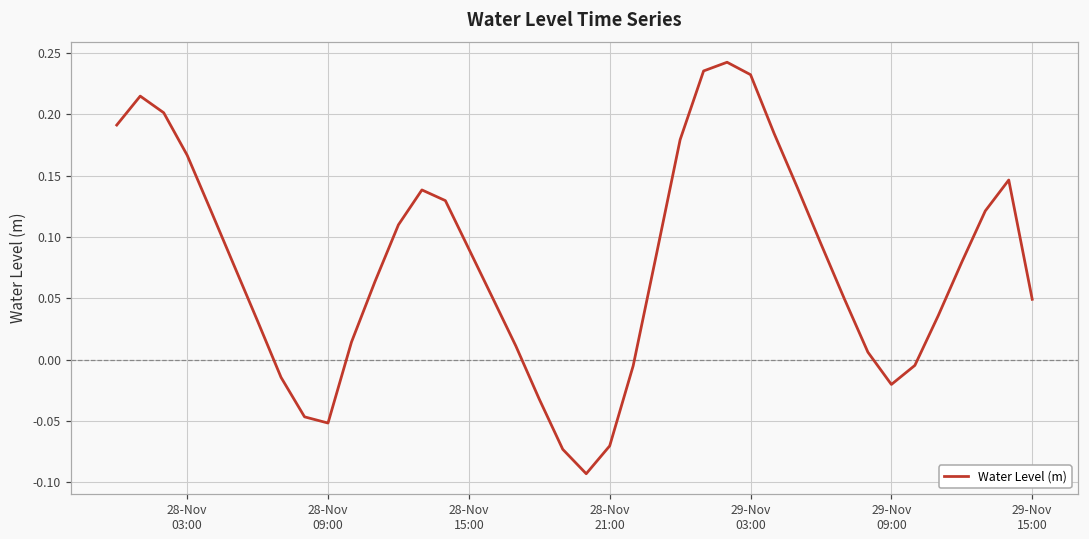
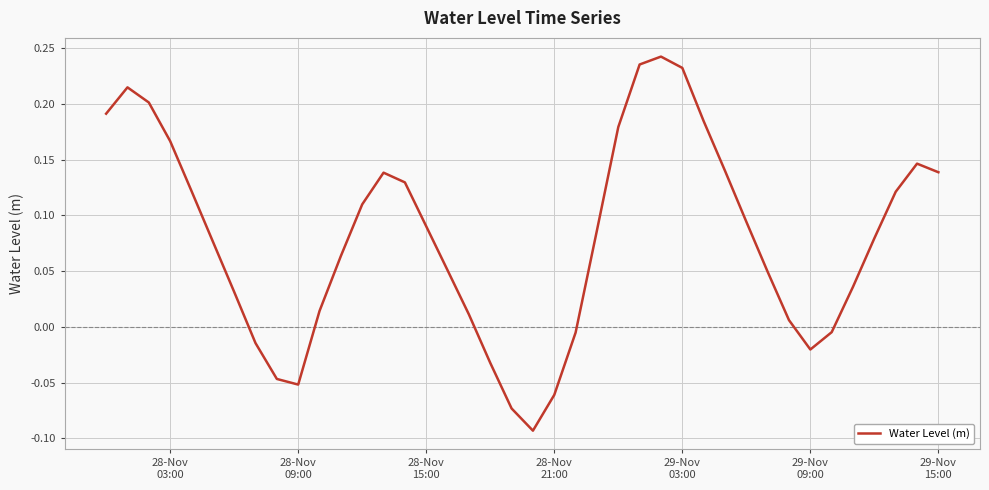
  {
    "28-Nov 03:00": 0.167,
    "28-Nov 09:00": -0.052,
    "28-Nov 15:00": 0.090,
-   "28-Nov 21:00": -0.070,
+   "28-Nov 21:00": -0.061,
    "29-Nov 03:00": 0.232,
    "29-Nov 09:00": -0.020,
-   "29-Nov 15:00": 0.049
+   "29-Nov 15:00": 0.139
  }
